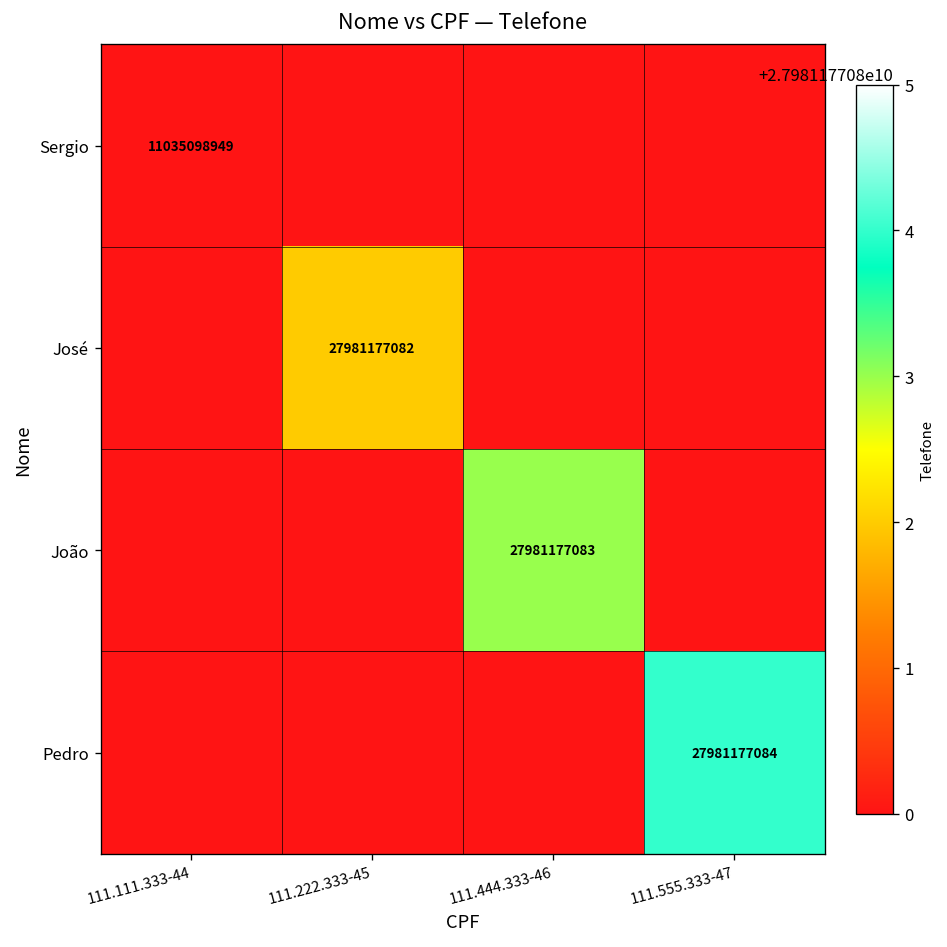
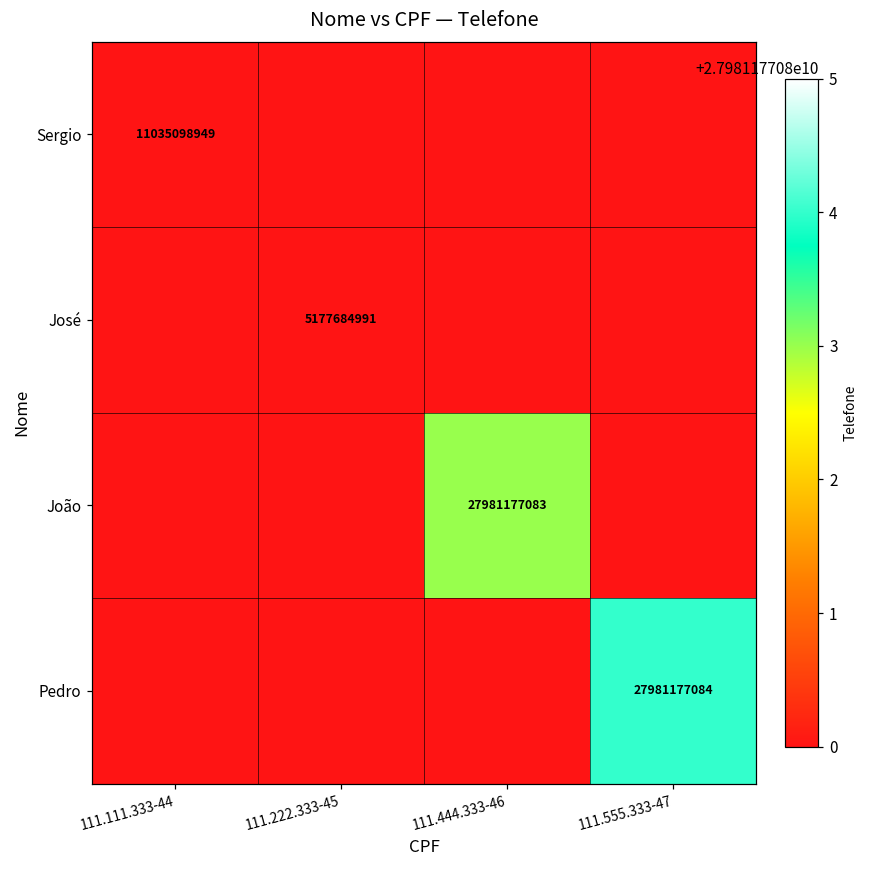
  {
    "Sergio": {
      "111.111.333-44": 11035098949
    },
    "José": {
-     "111.222.333-45": 27981177082
+     "111.222.333-45": 5177684991
    },
    "João": {
      "111.444.333-46": 27981177083
    },
    "Pedro": {
      "111.555.333-47": 27981177084
    }
  }
